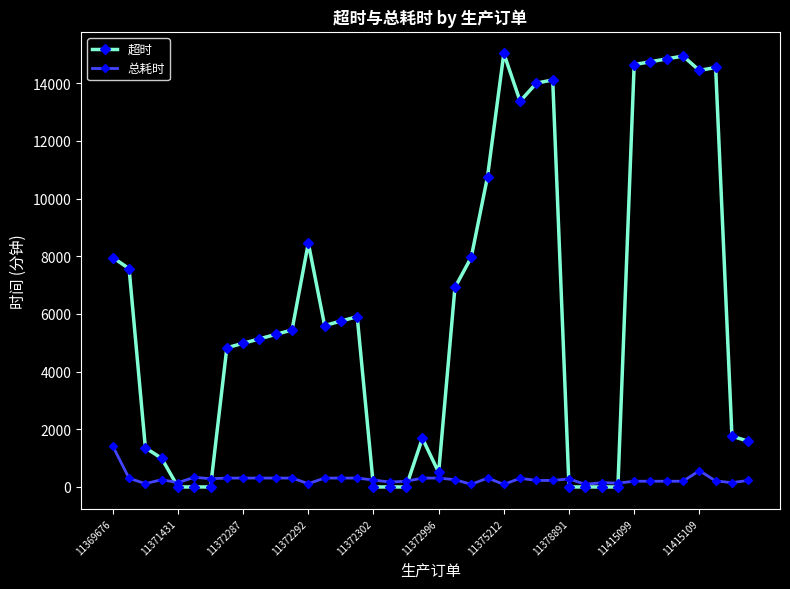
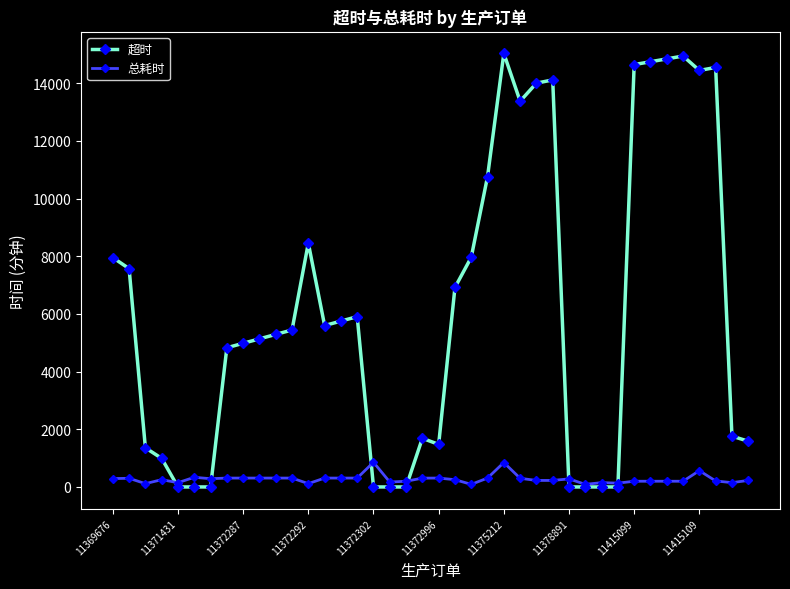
  {
    "超时": {
      "11369676": 8000,
      "11371431": 0,
      "11372287": 5000,
      "11372292": 8500,
      "11372302": 0,
-     "11372996": 500,
+     "11372996": 1500,
      "11375212": 15000,
      "11378891": 0,
      "11415099": 14600,
      "11415109": 14400
    },
    "总耗时": {
-     "11369676": 1400,
+     "11369676": 300,
      "11371431": 100,
      "11372287": 300,
      "11372292": 100,
-     "11372302": 200,
+     "11372302": 900,
      "11372996": 300,
-     "11375212": 100,
+     "11375212": 800,
      "11378891": 300,
      "11415099": 200,
      "11415109": 600
    }
  }
